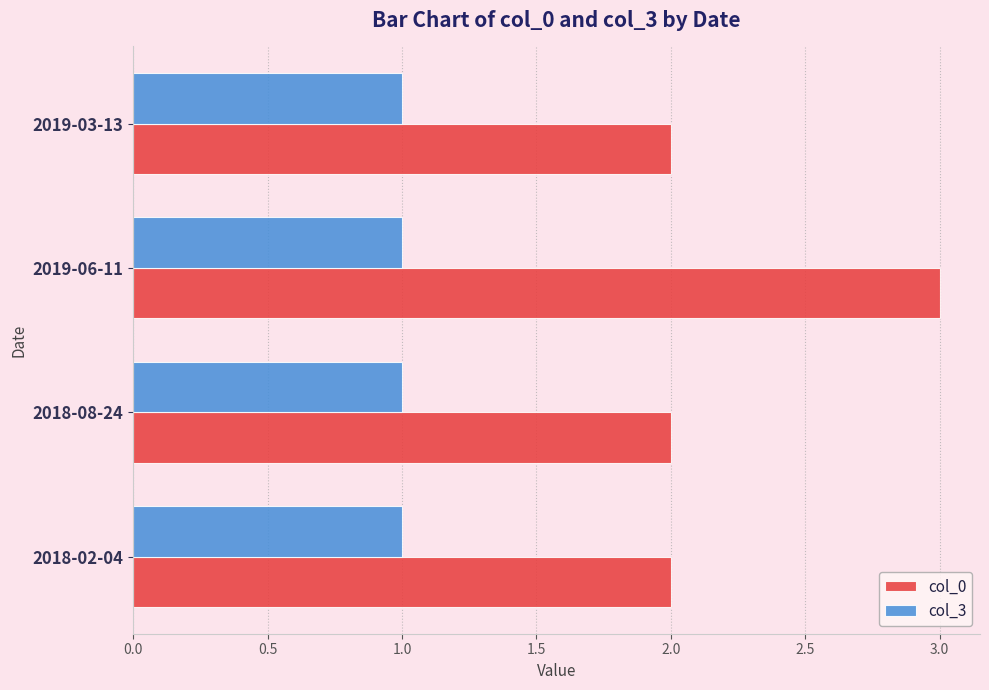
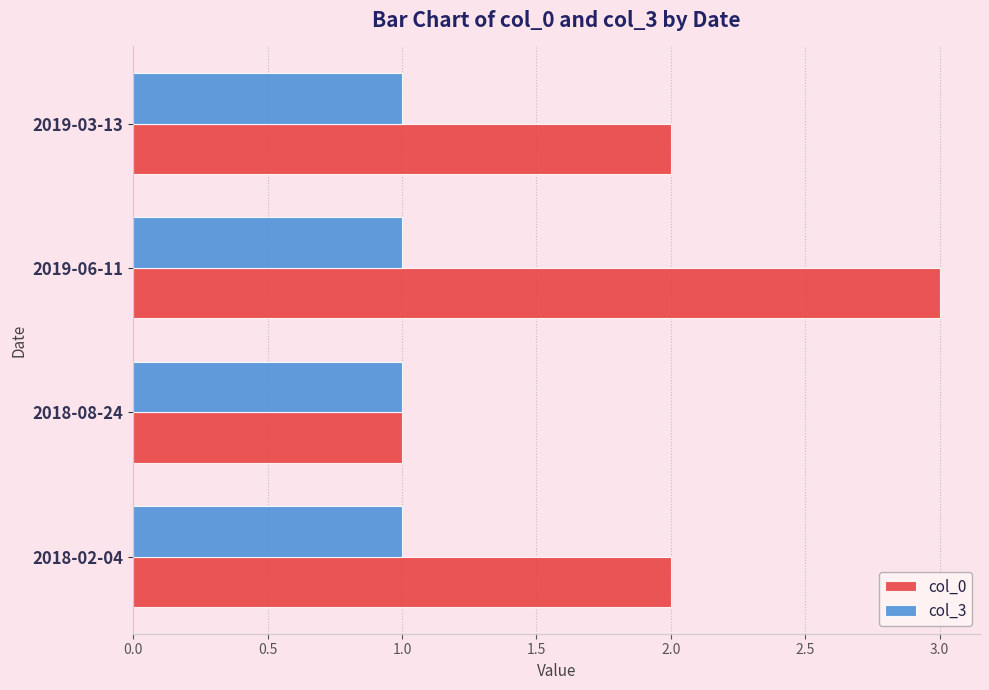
  {
    "col_0": {
      "2019-03-13": 2,
      "2019-06-11": 3,
-     "2018-08-24": 2,
+     "2018-08-24": 1,
      "2018-02-04": 2
    },
    "col_3": {
      "2019-03-13": 1,
      "2019-06-11": 1,
      "2018-08-24": 1,
      "2018-02-04": 1
    }
  }
